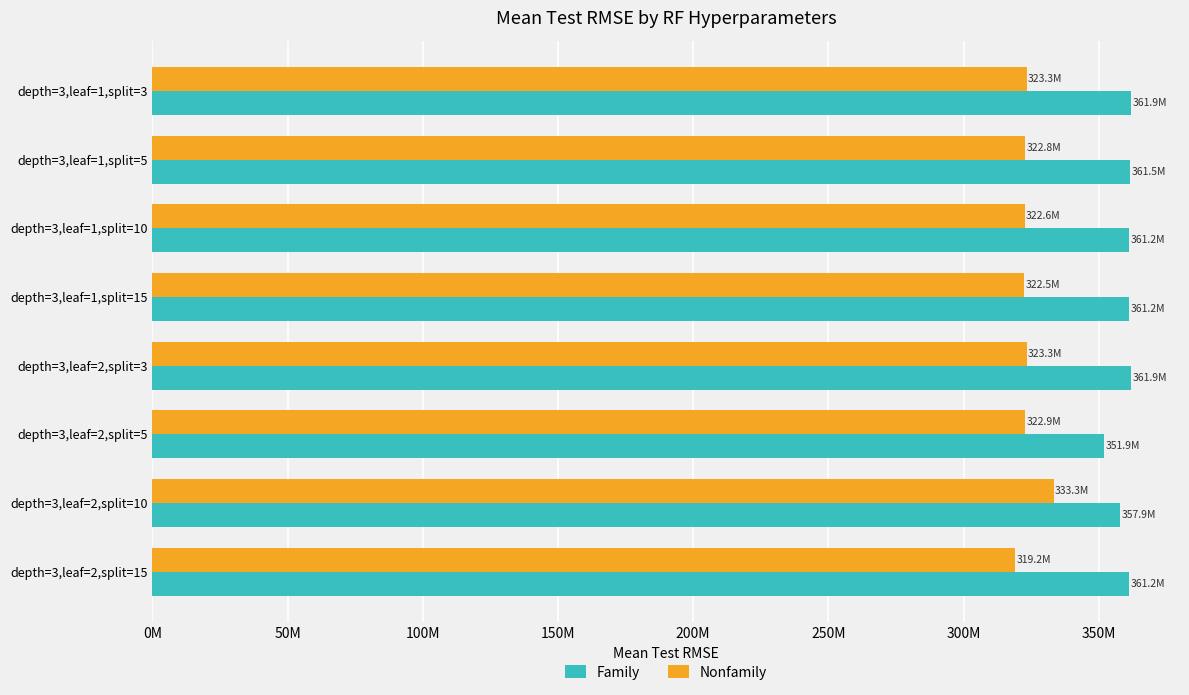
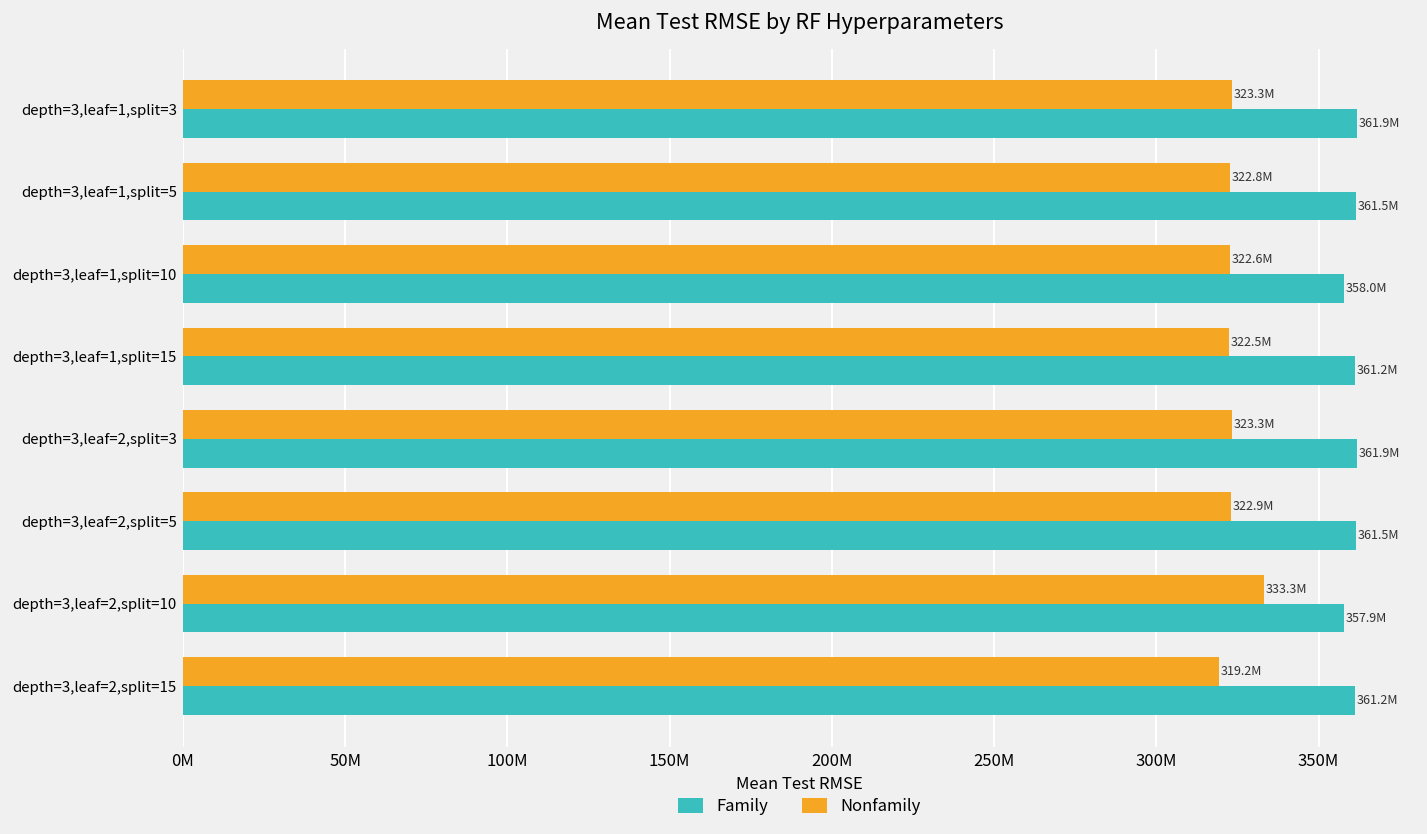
  {
    "Family": {
      "depth=3,leaf=1,split=3": "361.9M",
      "depth=3,leaf=1,split=5": "361.5M",
-     "depth=3,leaf=1,split=10": "361.2M",
+     "depth=3,leaf=1,split=10": "358.0M",
      "depth=3,leaf=1,split=15": "361.2M",
      "depth=3,leaf=2,split=3": "361.9M",
-     "depth=3,leaf=2,split=5": "351.9M",
+     "depth=3,leaf=2,split=5": "361.5M",
      "depth=3,leaf=2,split=10": "357.9M",
      "depth=3,leaf=2,split=15": "361.2M"
    },
    "Nonfamily": {
      "depth=3,leaf=1,split=3": "323.3M",
      "depth=3,leaf=1,split=5": "322.8M",
      "depth=3,leaf=1,split=10": "322.6M",
      "depth=3,leaf=1,split=15": "322.5M",
      "depth=3,leaf=2,split=3": "323.3M",
      "depth=3,leaf=2,split=5": "322.9M",
      "depth=3,leaf=2,split=10": "333.3M",
      "depth=3,leaf=2,split=15": "319.2M"
    }
  }
